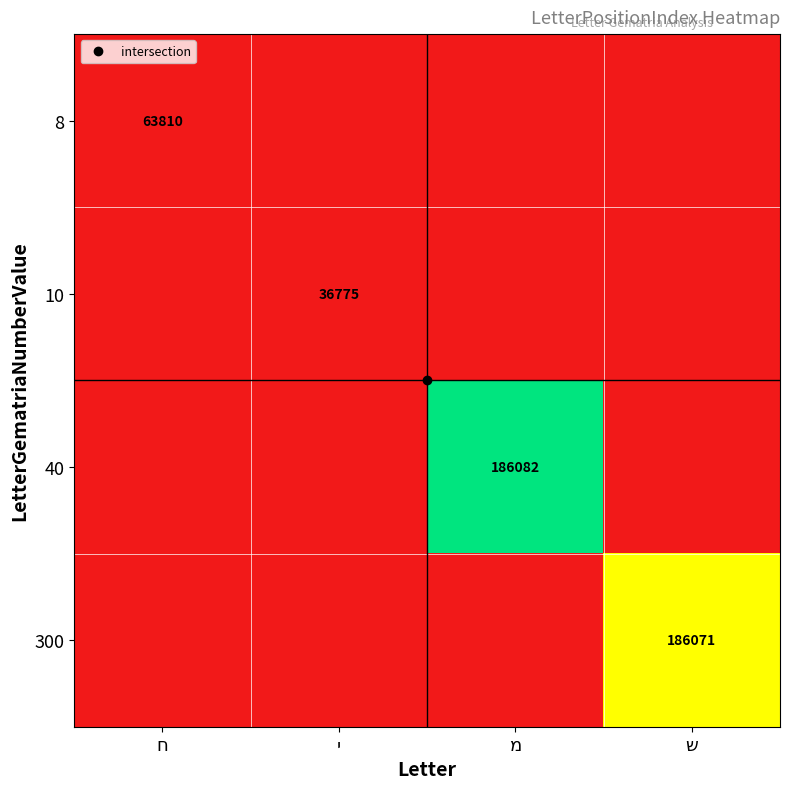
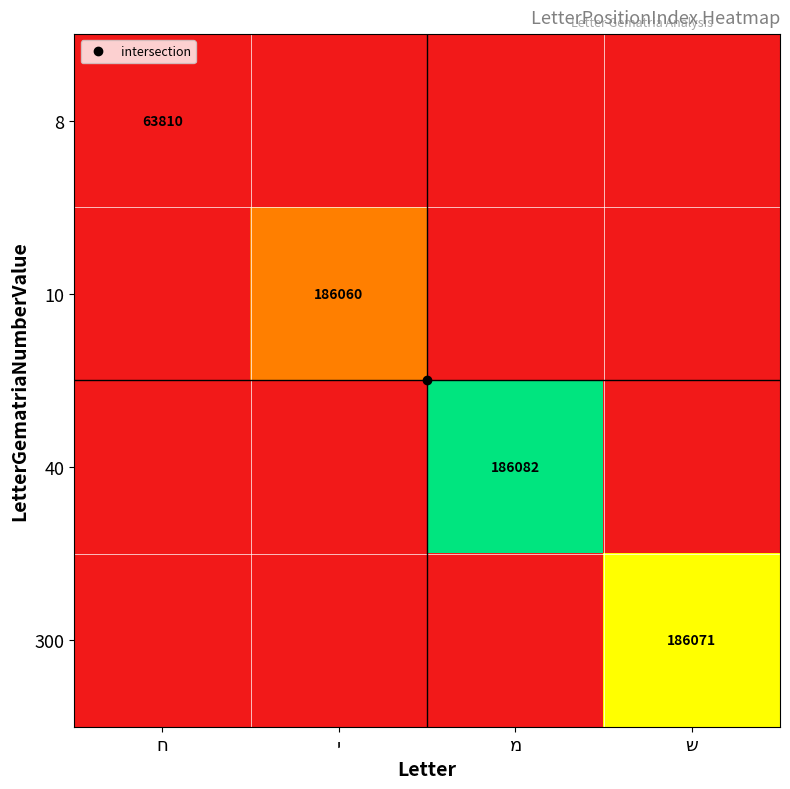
  {
    "8": {
      "ח": 63810
    },
    "10": {
-     "י": 36775
+     "י": 186060
    },
    "40": {
      "מ": 186082
    },
    "300": {
      "ש": 186071
    }
  }
